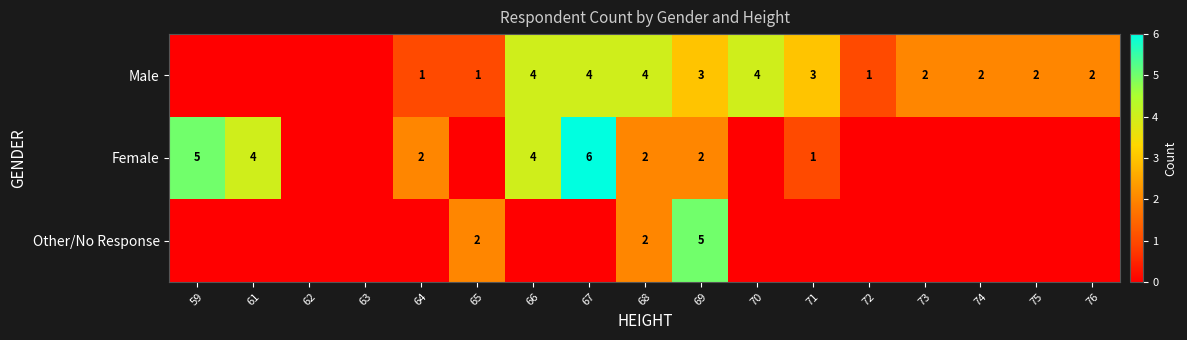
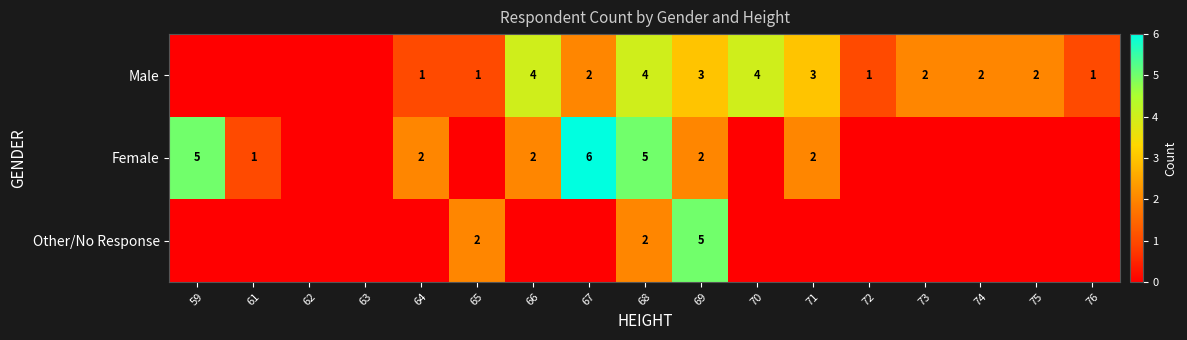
  {
    "Male": {
      "64": 1,
      "65": 1,
      "66": 4,
-     "67": 4,
+     "67": 2,
      "68": 4,
      "69": 3,
      "70": 4,
      "71": 3,
      "72": 1,
      "73": 2,
      "74": 2,
      "75": 2,
-     "76": 2
+     "76": 1
    },
    "Female": {
      "59": 5,
-     "61": 4,
+     "61": 1,
      "64": 2,
-     "66": 4,
+     "66": 2,
      "67": 6,
-     "68": 2,
+     "68": 5,
      "69": 2,
-     "71": 1
+     "71": 2
    },
    "Other/No Response": {
      "65": 2,
      "68": 2,
      "69": 5
    }
  }
